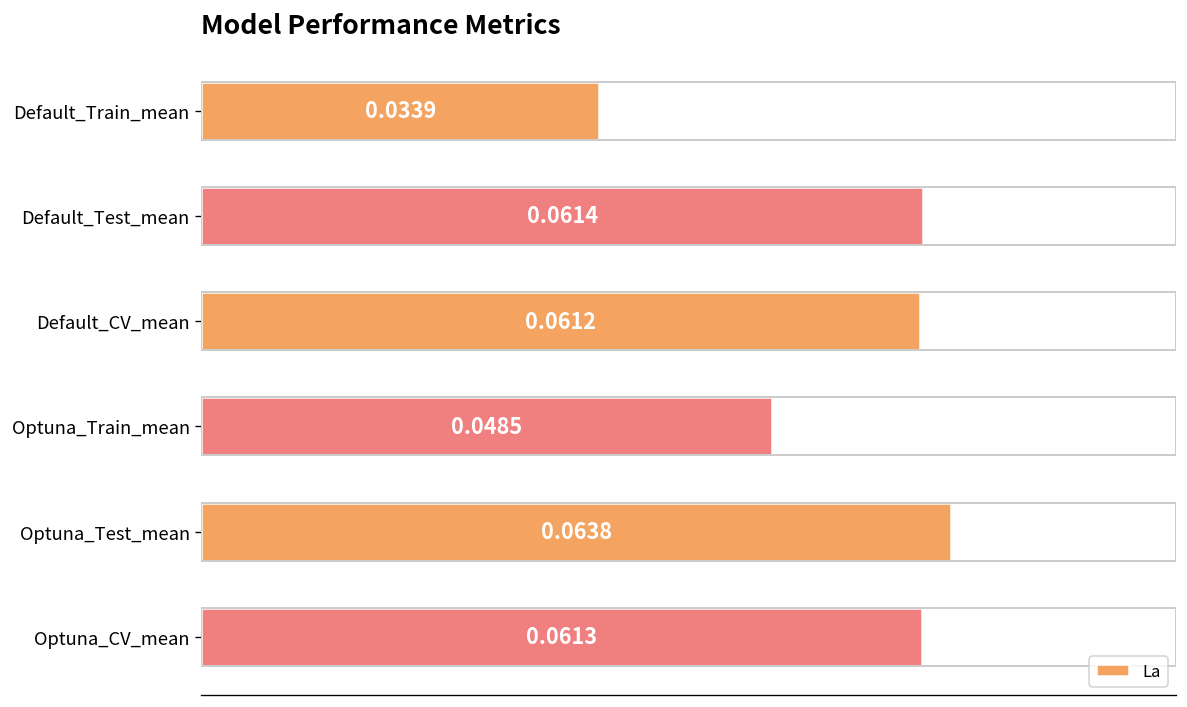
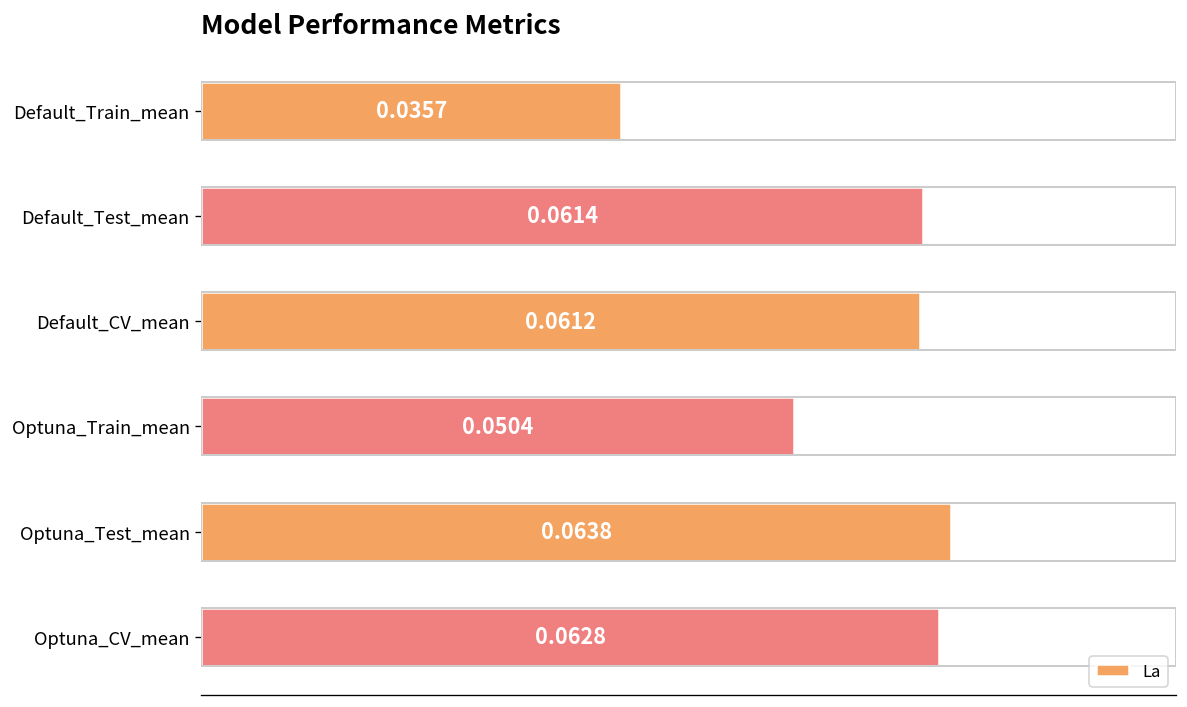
  {
-   "Default_Train_mean": 0.0339,
+   "Default_Train_mean": 0.0357,
    "Default_Test_mean": 0.0614,
    "Default_CV_mean": 0.0612,
-   "Optuna_Train_mean": 0.0485,
+   "Optuna_Train_mean": 0.0504,
    "Optuna_Test_mean": 0.0638,
-   "Optuna_CV_mean": 0.0613
+   "Optuna_CV_mean": 0.0628
  }
